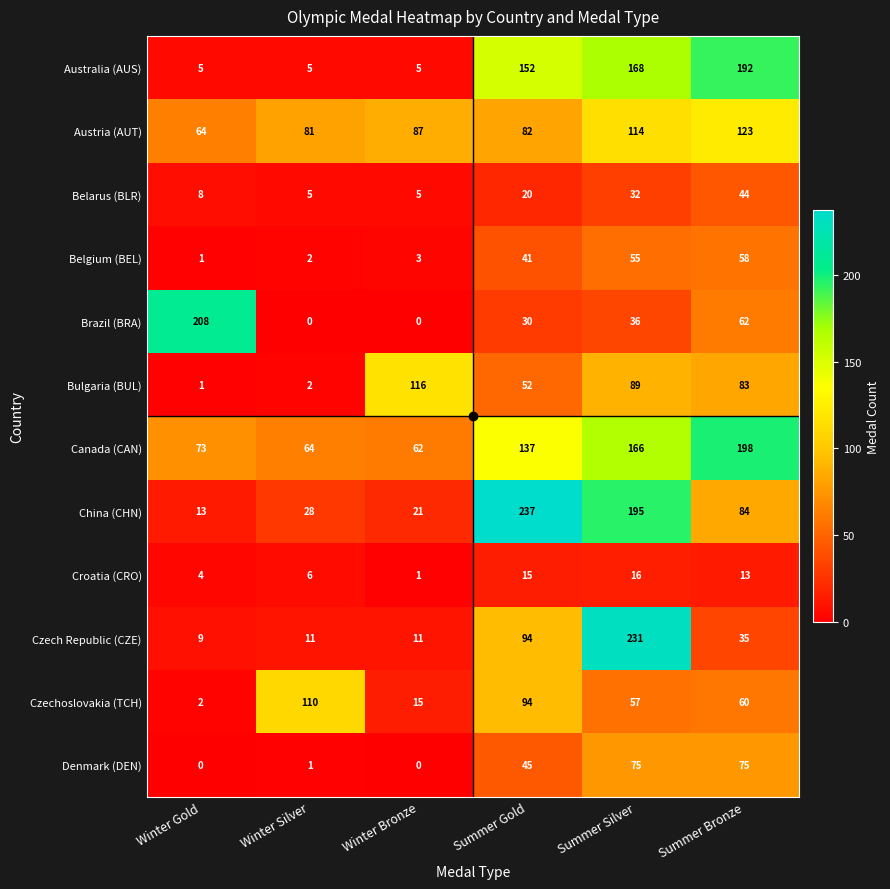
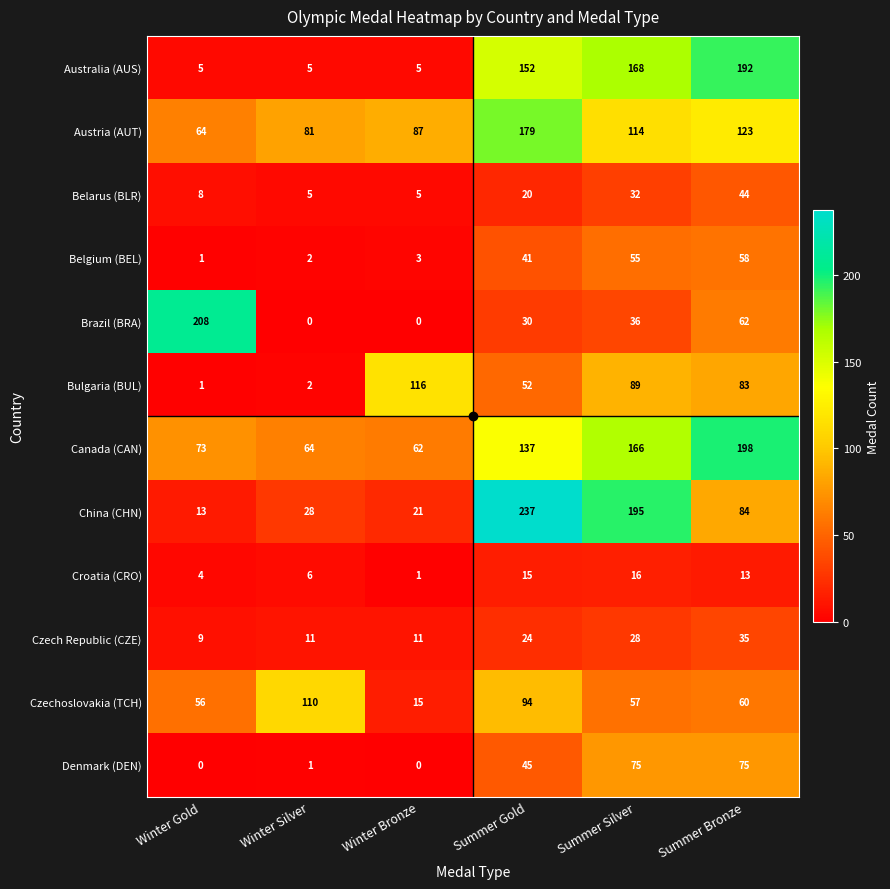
  {
    "Australia (AUS)": {
      "Winter Gold": 5,
      "Winter Silver": 5,
      "Winter Bronze": 5,
      "Summer Gold": 152,
      "Summer Silver": 168,
      "Summer Bronze": 192
    },
    "Austria (AUT)": {
      "Winter Gold": 64,
      "Winter Silver": 81,
      "Winter Bronze": 87,
-     "Summer Gold": 82,
+     "Summer Gold": 179,
      "Summer Silver": 114,
      "Summer Bronze": 123
    },
    "Belarus (BLR)": {
      "Winter Gold": 8,
      "Winter Silver": 5,
      "Winter Bronze": 5,
      "Summer Gold": 20,
      "Summer Silver": 32,
      "Summer Bronze": 44
    },
    "Belgium (BEL)": {
      "Winter Gold": 1,
      "Winter Silver": 2,
      "Winter Bronze": 3,
      "Summer Gold": 41,
      "Summer Silver": 55,
      "Summer Bronze": 58
    },
    "Brazil (BRA)": {
      "Winter Gold": 208,
      "Winter Silver": 0,
      "Winter Bronze": 0,
      "Summer Gold": 30,
      "Summer Silver": 36,
      "Summer Bronze": 62
    },
    "Bulgaria (BUL)": {
      "Winter Gold": 1,
      "Winter Silver": 2,
      "Winter Bronze": 116,
      "Summer Gold": 52,
      "Summer Silver": 89,
      "Summer Bronze": 83
    },
    "Canada (CAN)": {
      "Winter Gold": 73,
      "Winter Silver": 64,
      "Winter Bronze": 62,
      "Summer Gold": 137,
      "Summer Silver": 166,
      "Summer Bronze": 198
    },
    "China (CHN)": {
      "Winter Gold": 13,
      "Winter Silver": 28,
      "Winter Bronze": 21,
      "Summer Gold": 237,
      "Summer Silver": 195,
      "Summer Bronze": 84
    },
    "Croatia (CRO)": {
      "Winter Gold": 4,
      "Winter Silver": 6,
      "Winter Bronze": 1,
      "Summer Gold": 15,
      "Summer Silver": 16,
      "Summer Bronze": 13
    },
    "Czech Republic (CZE)": {
      "Winter Gold": 9,
      "Winter Silver": 11,
      "Winter Bronze": 11,
-     "Summer Gold": 94,
-     "Summer Silver": 231,
+     "Summer Gold": 24,
+     "Summer Silver": 28,
      "Summer Bronze": 35
    },
    "Czechoslovakia (TCH)": {
-     "Winter Gold": 2,
+     "Winter Gold": 56,
      "Winter Silver": 110,
      "Winter Bronze": 15,
      "Summer Gold": 94,
      "Summer Silver": 57,
      "Summer Bronze": 60
    },
    "Denmark (DEN)": {
      "Winter Gold": 0,
      "Winter Silver": 1,
      "Winter Bronze": 0,
      "Summer Gold": 45,
      "Summer Silver": 75,
      "Summer Bronze": 75
    }
  }
